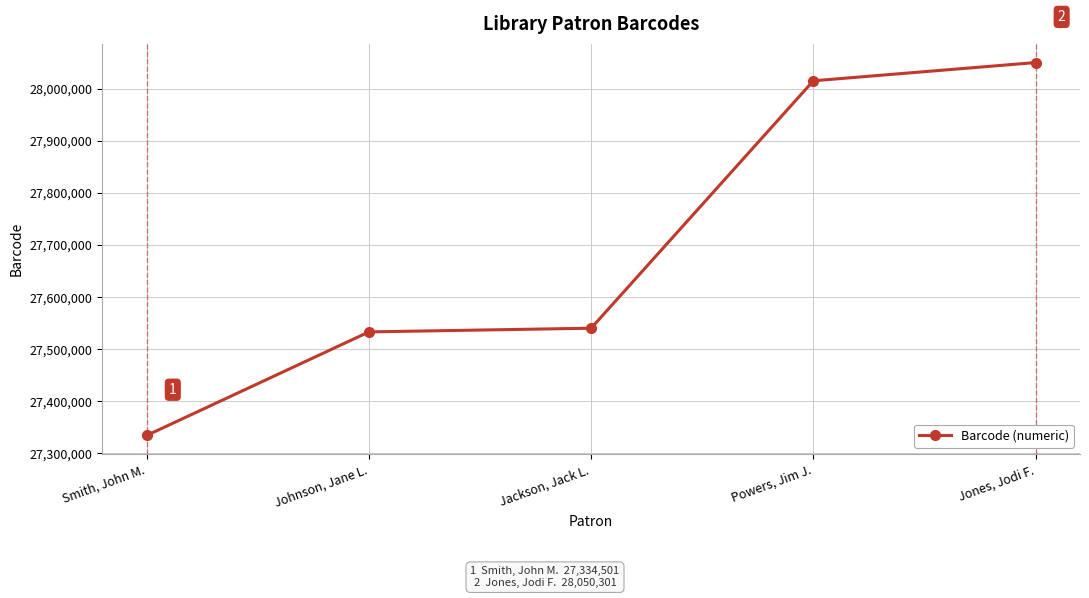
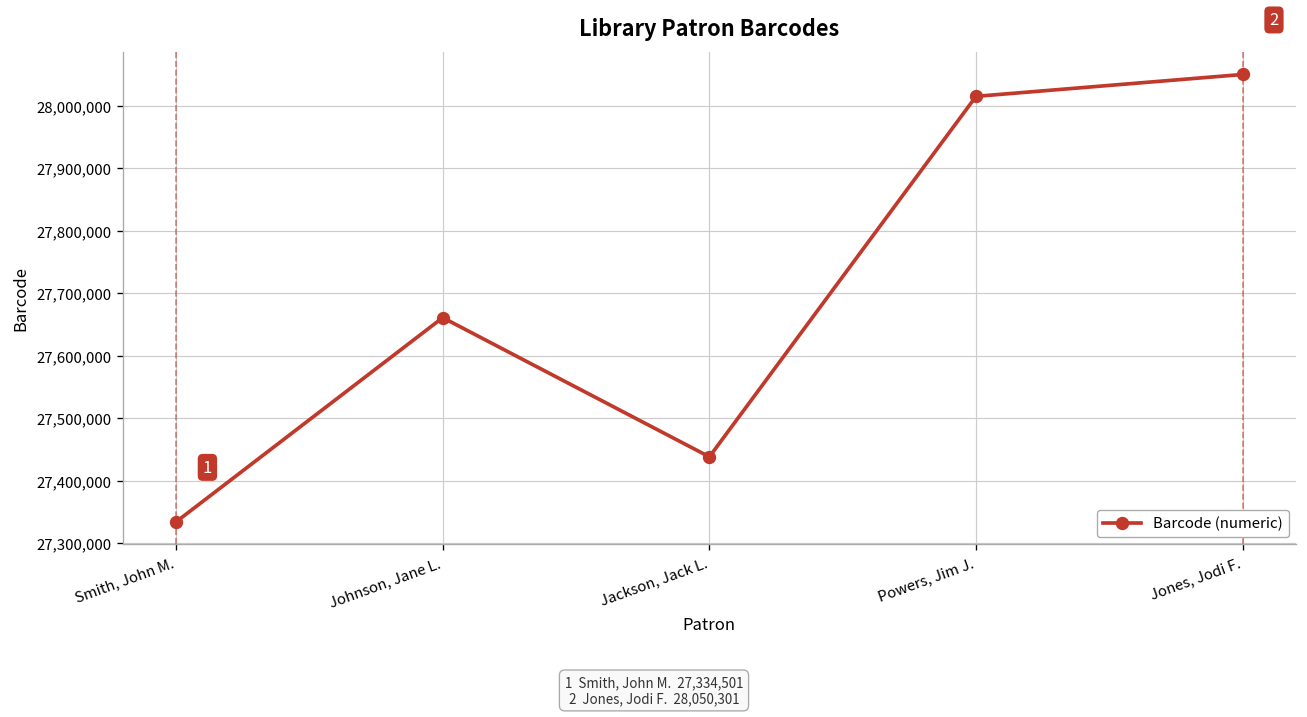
  {
    "Smith, John M.": "27,330,000",
-   "Johnson, Jane L.": "27,530,000",
-   "Jackson, Jack L.": "27,540,000",
+   "Johnson, Jane L.": "27,660,000",
+   "Jackson, Jack L.": "27,440,000",
    "Powers, Jim J.": "28,020,000",
    "Jones, Jodi F.": "28,050,000"
  }
